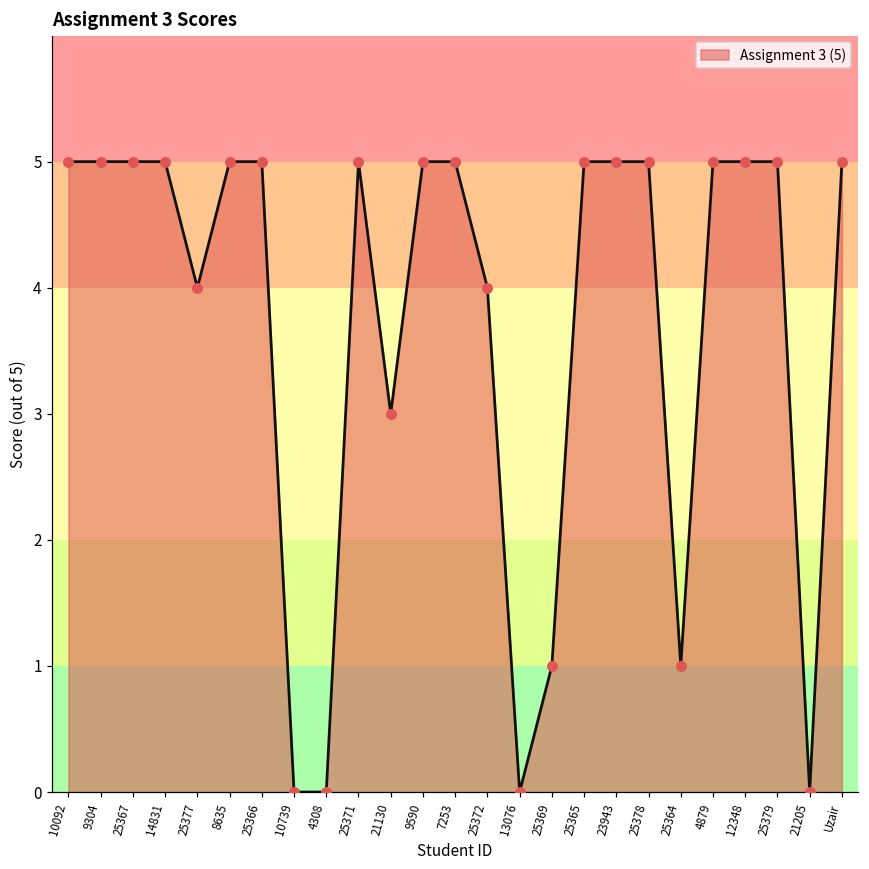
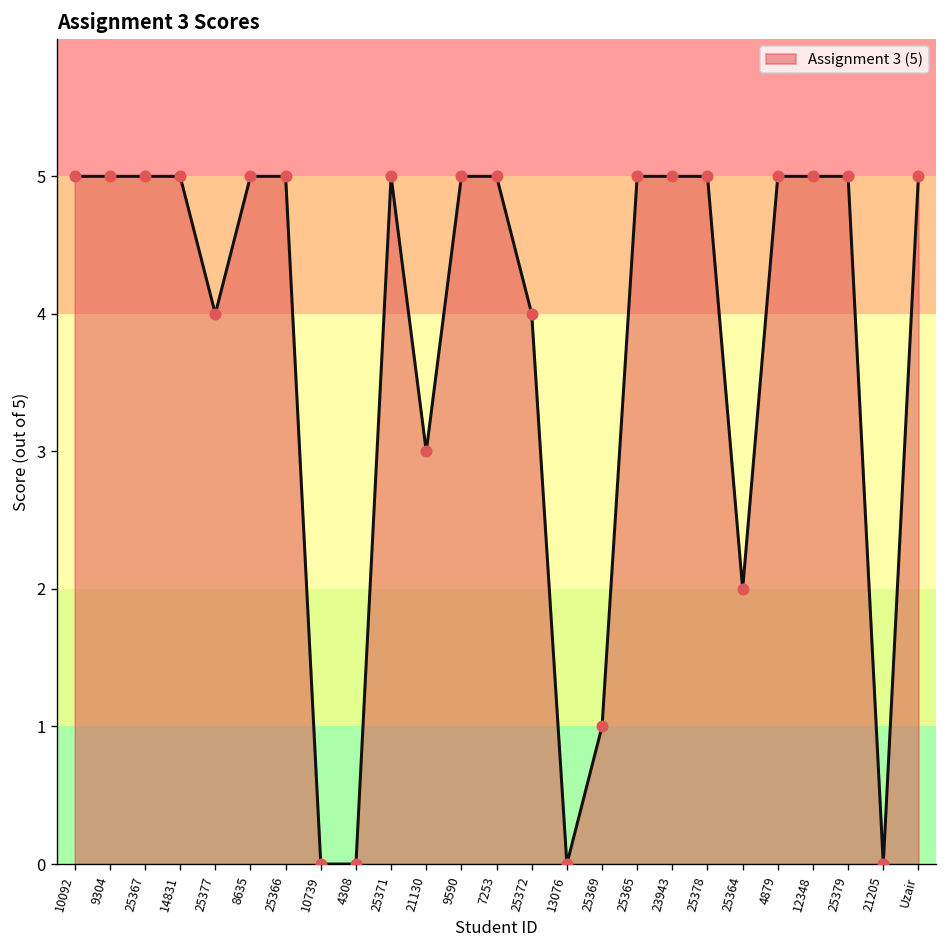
  {
    "10092": 5,
    "9304": 5,
    "25367": 5,
    "14831": 5,
    "25377": 4,
    "8635": 5,
    "25366": 5,
    "10739": 0,
    "4308": 0,
    "25371": 5,
    "21130": 3,
    "9590": 5,
    "7253": 5,
    "25372": 4,
    "13076": 0,
    "25369": 1,
    "25365": 5,
    "23943": 5,
    "25378": 5,
-   "25364": 1,
+   "25364": 2,
    "4879": 5,
    "12348": 5,
    "25379": 5,
    "21205": 0,
    "Uzair": 5
  }
